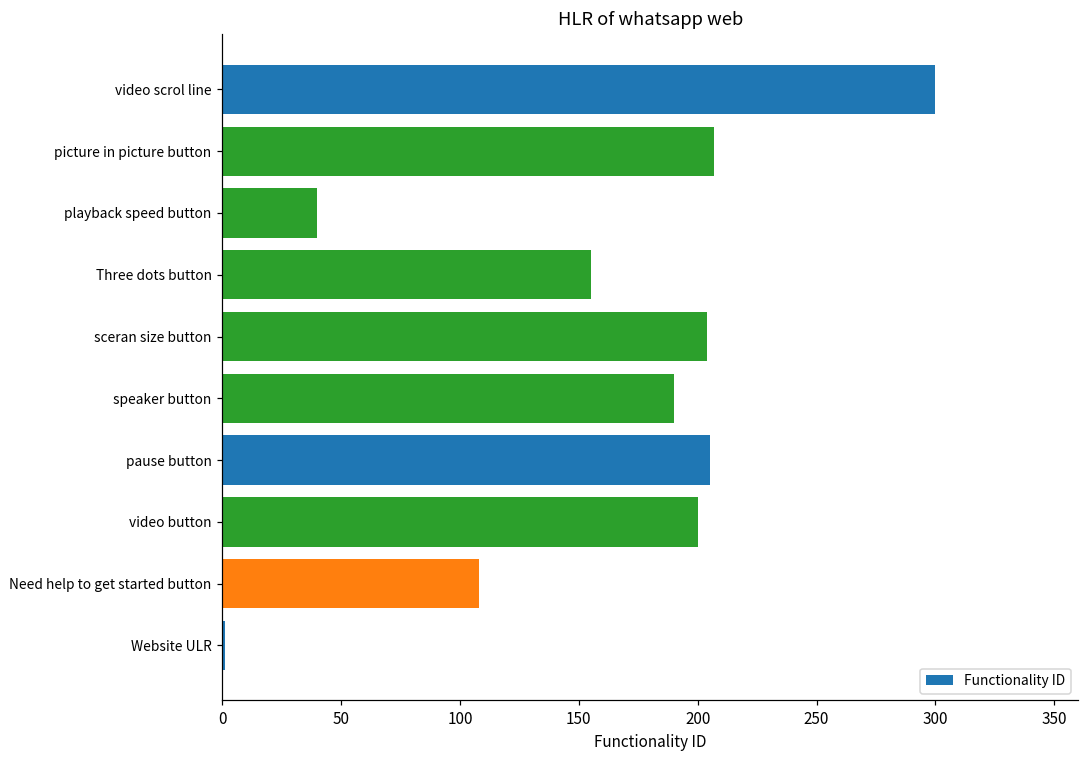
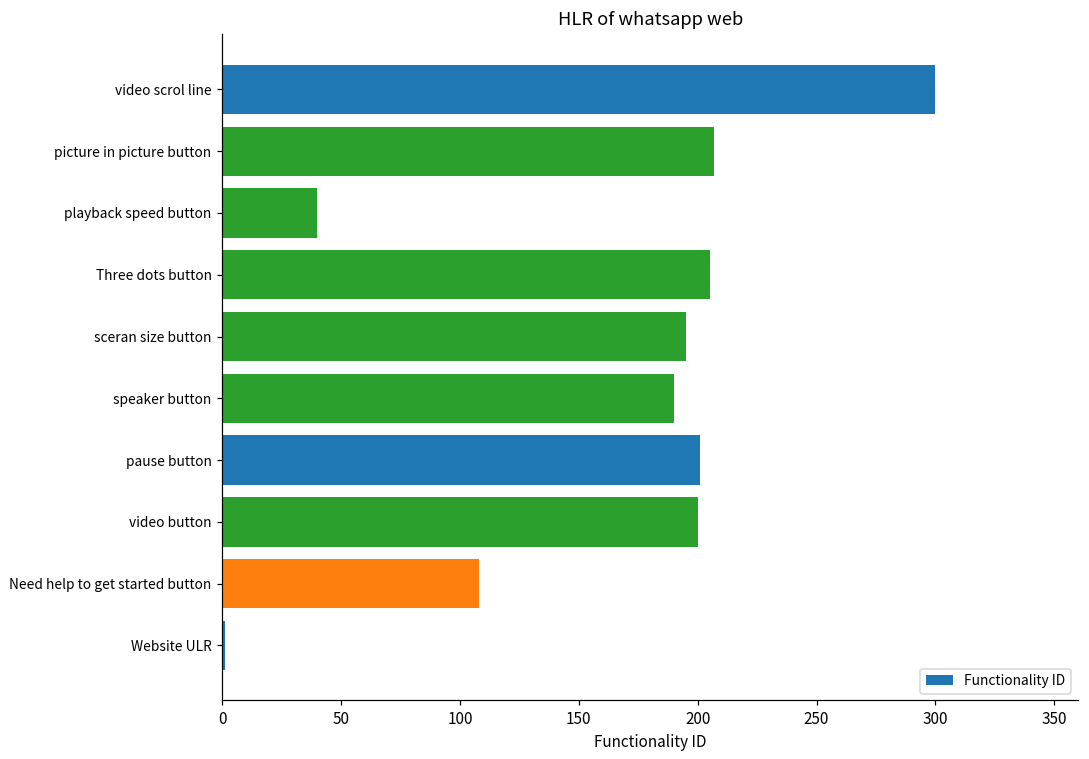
  {
    "video scrol line": 300,
    "picture in picture button": 207,
    "playback speed button": 40,
-   "Three dots button": 155,
-   "sceran size button": 204,
+   "Three dots button": 205,
+   "sceran size button": 195,
    "speaker button": 190,
-   "pause button": 205,
+   "pause button": 201,
    "video button": 200,
    "Need help to get started button": 108
  }
